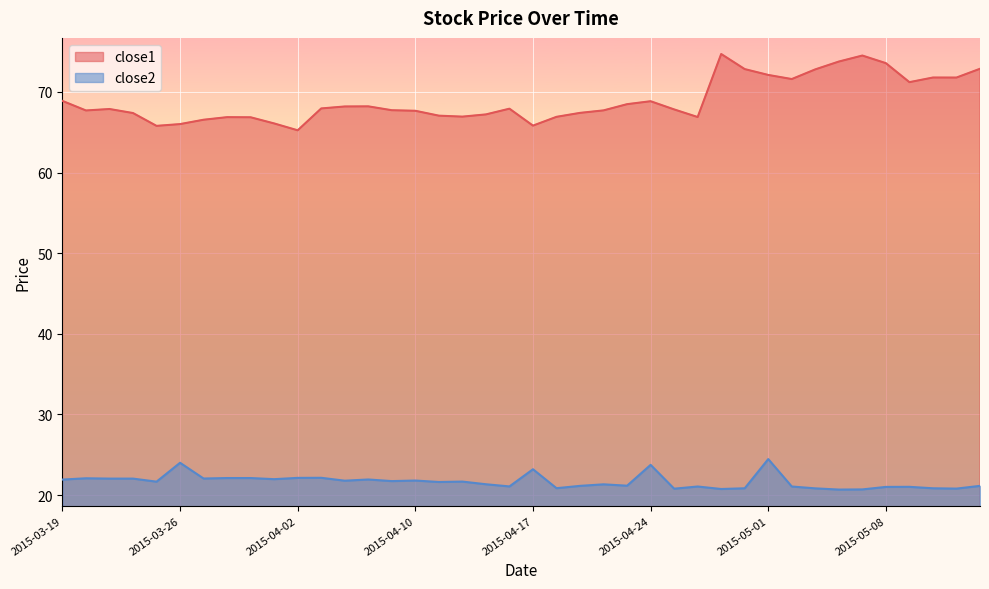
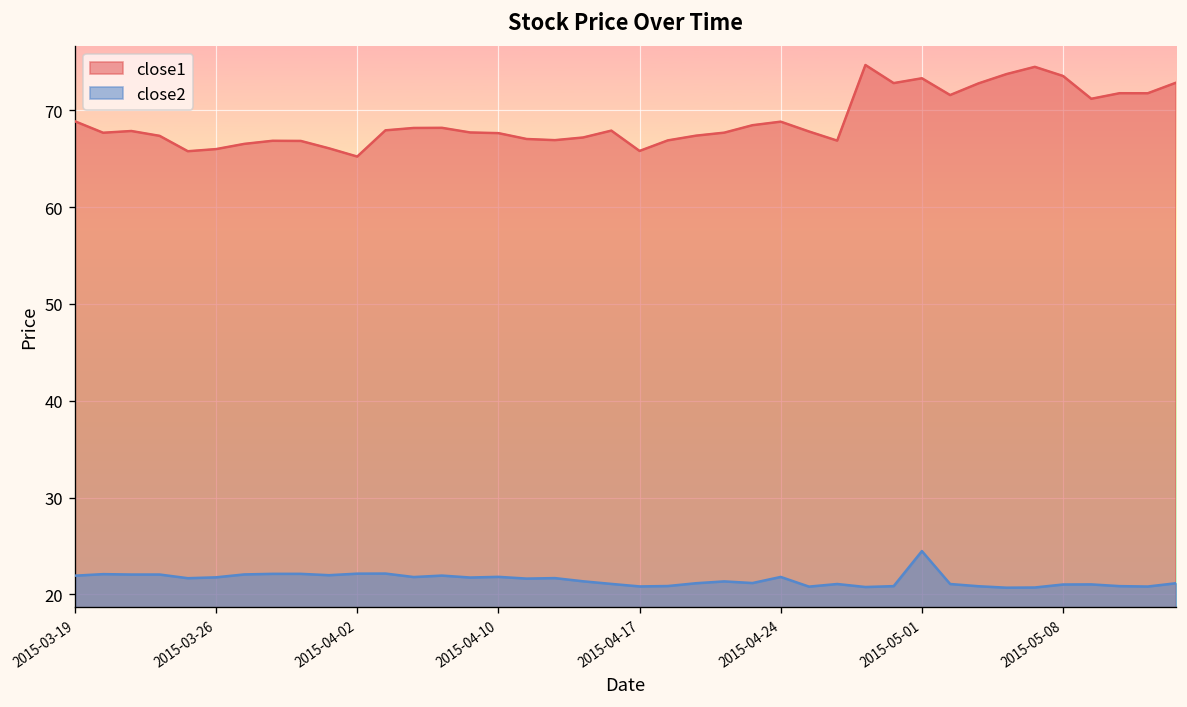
  {
    "close1": {
      "2015-03-19": 69,
      "2015-03-26": 66,
      "2015-04-02": 65,
      "2015-04-10": 68,
      "2015-04-17": 66,
      "2015-04-24": 69,
-     "2015-05-01": 72,
+     "2015-05-01": 73,
      "2015-05-08": 74
    },
    "close2": {
      "2015-03-19": 22,
-     "2015-03-26": 24,
+     "2015-03-26": 22,
      "2015-04-02": 22,
      "2015-04-10": 22,
-     "2015-04-17": 23,
-     "2015-04-24": 24,
+     "2015-04-17": 21,
+     "2015-04-24": 22,
      "2015-05-01": 24,
      "2015-05-08": 21
    }
  }
